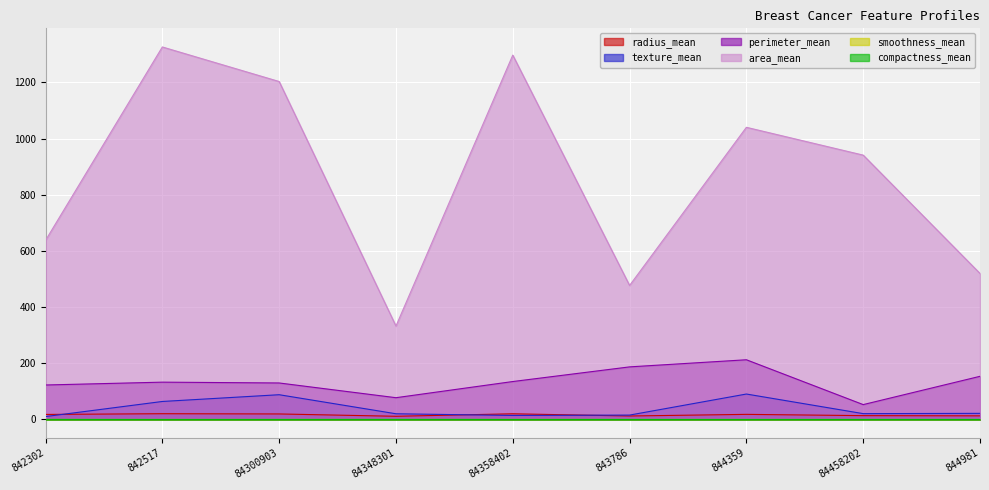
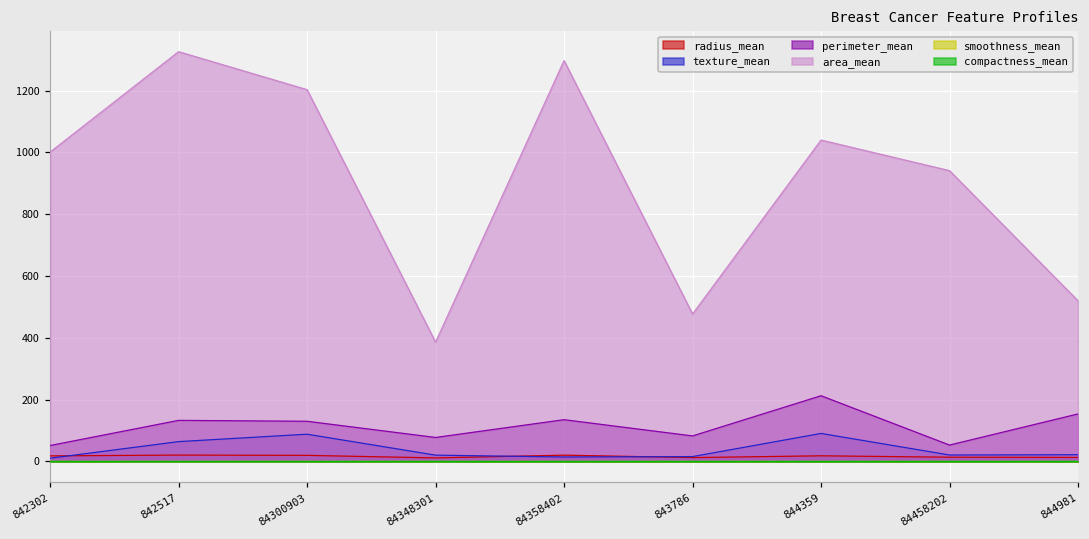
  {
    "radius_mean": {
      "842517": 20,
      "84300903": 20,
      "844359": 20
    },
    "texture_mean": {
      "842517": 60,
      "84300903": 90,
      "844359": 90
    },
    "perimeter_mean": {
-     "842302": 120,
+     "842302": 50,
      "842517": 130,
      "84300903": 130,
      "84348301": 80,
      "84358402": 140,
-     "843786": 190,
+     "843786": 80,
      "844359": 210,
      "84458202": 50,
      "844981": 150
    },
    "area_mean": {
-     "842302": 640,
+     "842302": 1000,
      "842517": 1330,
      "84300903": 1200,
-     "84348301": 330,
+     "84348301": 390,
      "84358402": 1300,
      "843786": 480,
      "844359": 1040,
      "84458202": 940,
      "844981": 520
    }
  }
